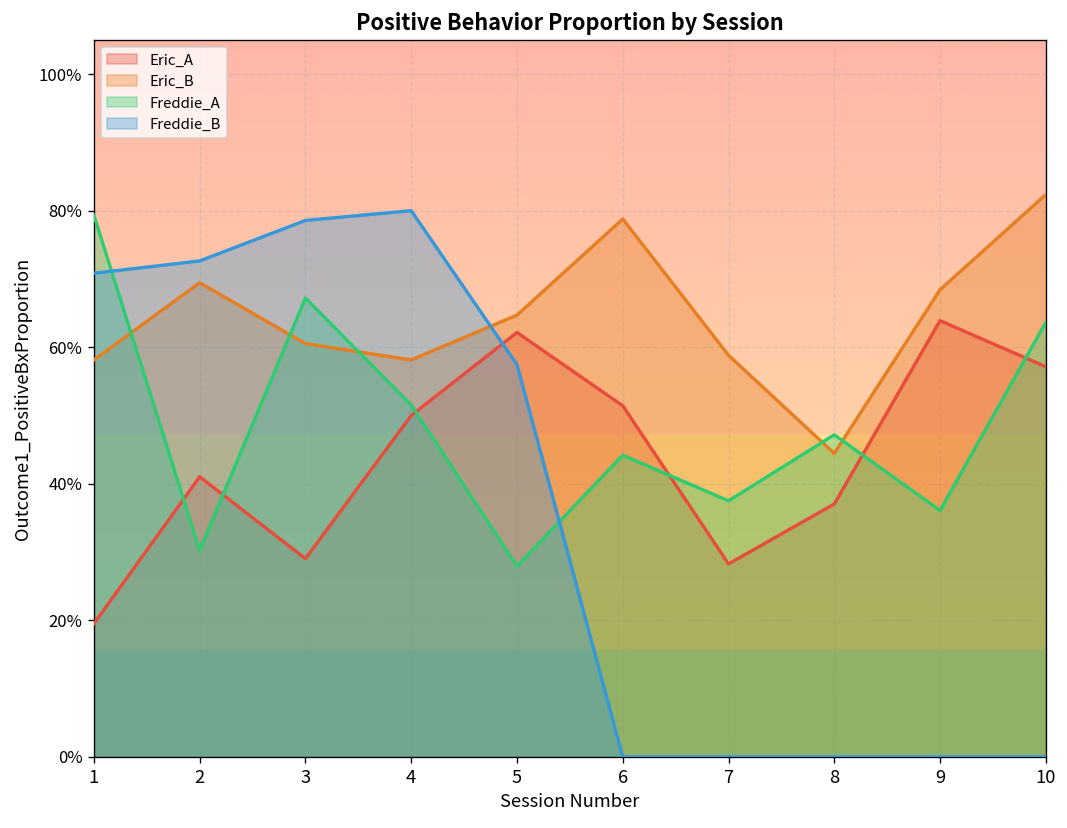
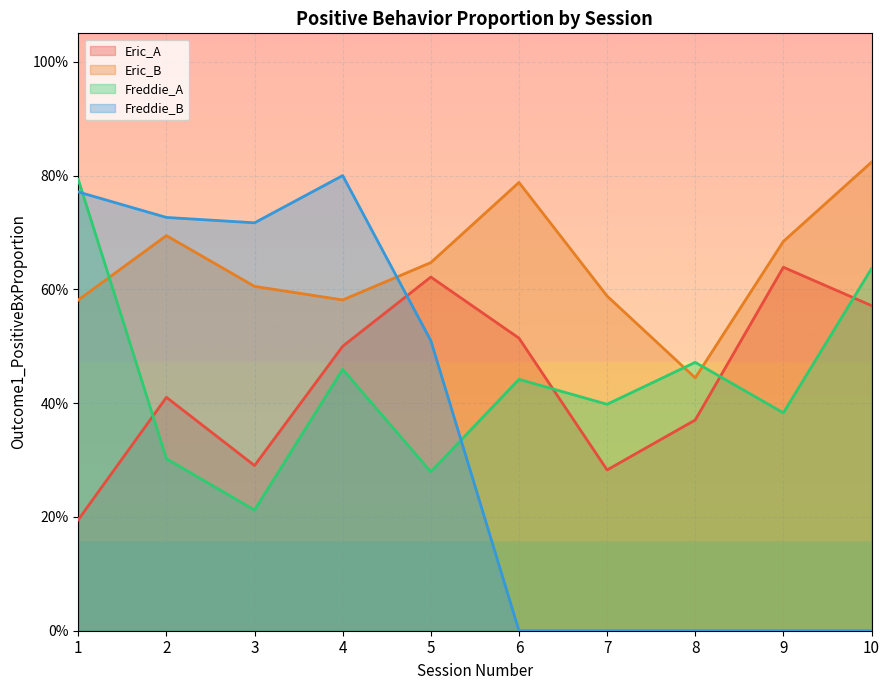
  {
    "Freddie_A": {
      "1": "79%",
      "2": "30%",
-     "3": "67%",
-     "4": "52%",
+     "3": "21%",
+     "4": "46%",
      "5": "28%",
      "6": "44%",
-     "7": "37%",
+     "7": "40%",
      "8": "47%",
-     "9": "36%",
+     "9": "38%",
      "10": "64%"
    },
    "Freddie_B": {
-     "1": "71%",
+     "1": "77%",
      "2": "73%",
-     "3": "79%",
+     "3": "72%",
      "4": "80%",
-     "5": "57%",
+     "5": "51%",
      "6": "0%",
      "7": "0%",
      "8": "0%",
      "9": "0%",
      "10": "0%"
    }
  }
